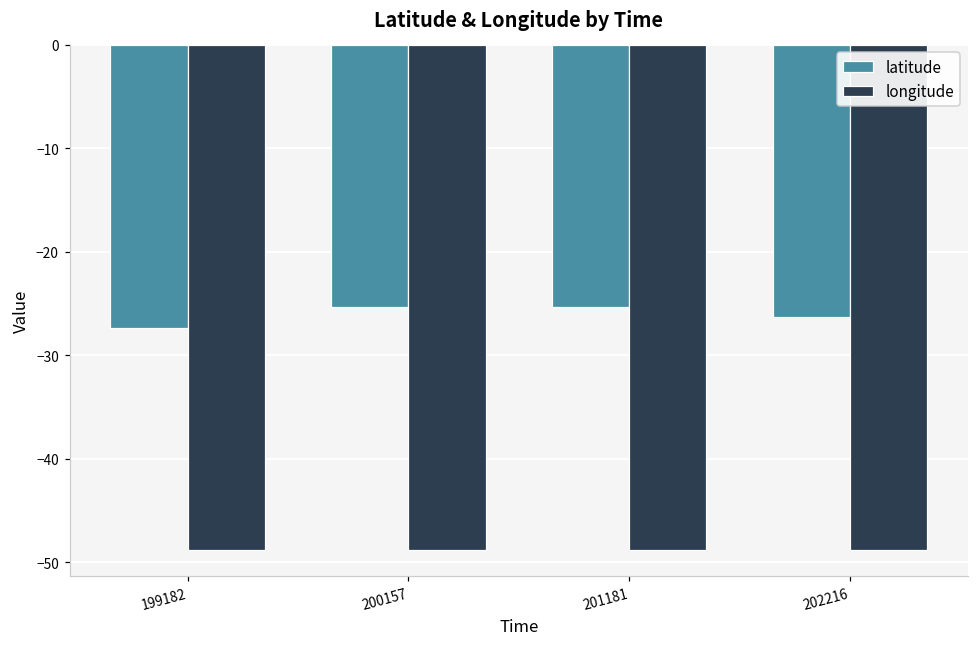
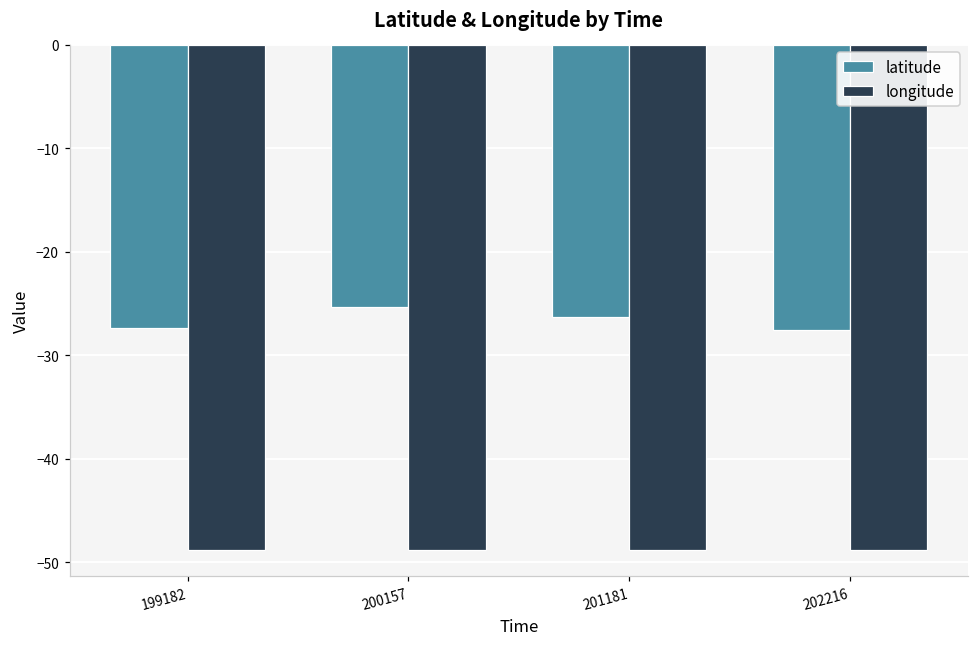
  {
    "latitude": {
      "199182": -27,
      "200157": -25,
-     "201181": -25,
-     "202216": -26
+     "201181": -26,
+     "202216": -28
    },
    "longitude": {
      "199182": -49,
      "200157": -49,
      "201181": -49,
      "202216": -49
    }
  }
